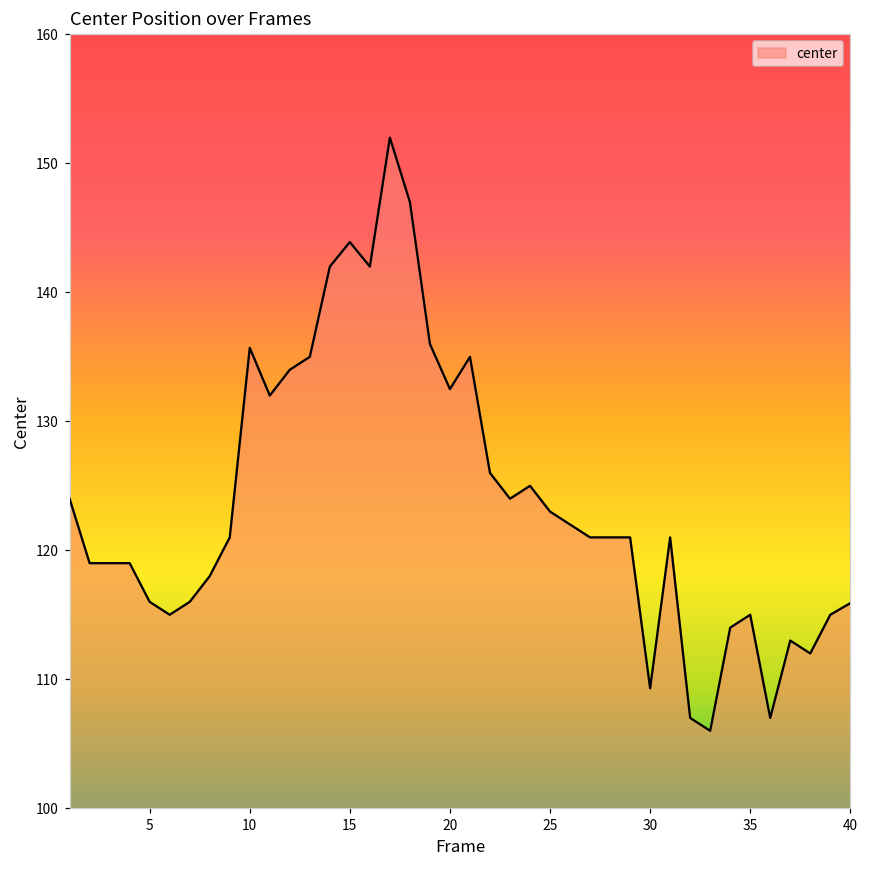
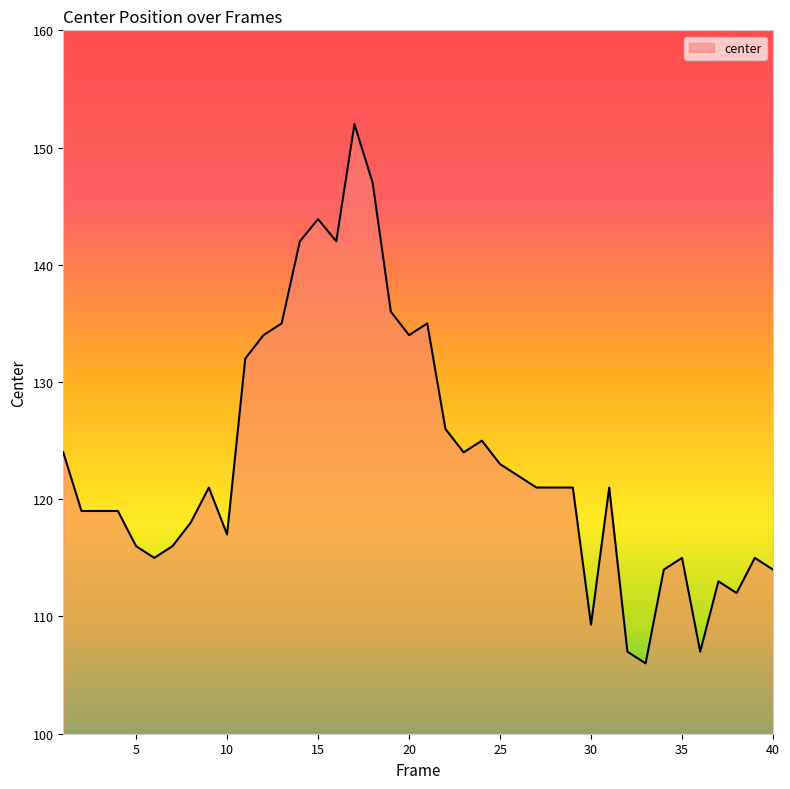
  {
    "5": 116.0,
-   "10": 135.7,
+   "10": 117.0,
    "15": 143.9,
-   "20": 132.5,
+   "20": 134.0,
    "25": 123.0,
    "30": 109.3,
    "35": 115.0,
-   "40": 115.9
+   "40": 114.0
  }
